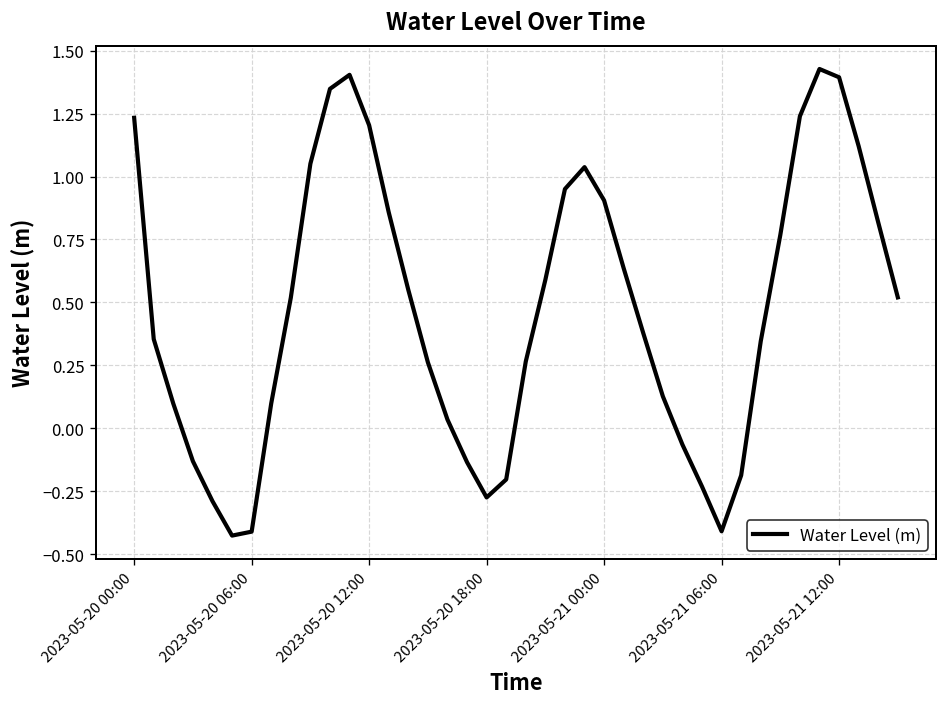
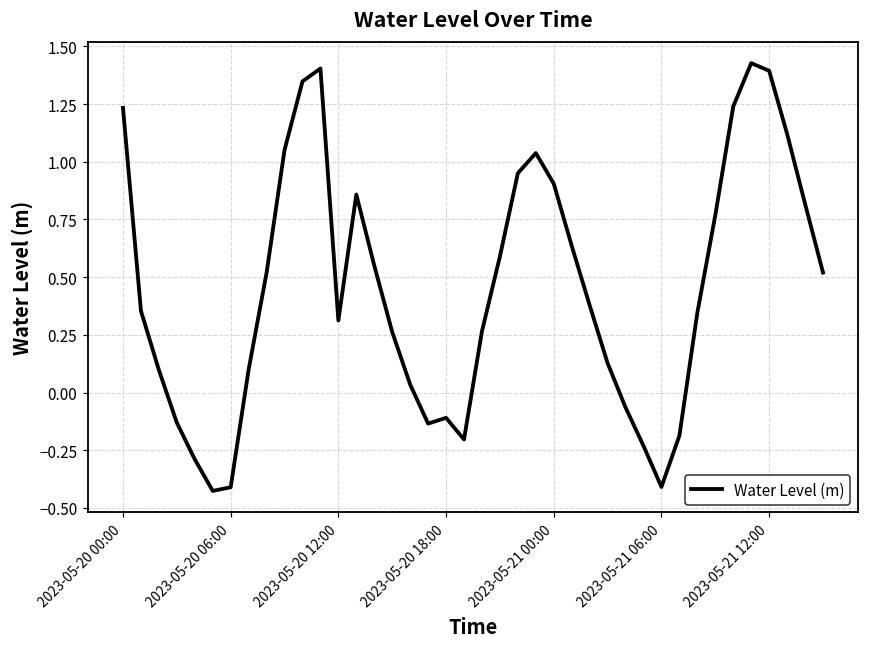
  {
    "2023-05-20 00:00": 1.23,
    "2023-05-20 06:00": -0.41,
-   "2023-05-20 12:00": 1.20,
-   "2023-05-20 18:00": -0.27,
+   "2023-05-20 12:00": 0.31,
+   "2023-05-20 18:00": -0.11,
    "2023-05-21 00:00": 0.90,
    "2023-05-21 06:00": -0.41,
    "2023-05-21 12:00": 1.39
  }
